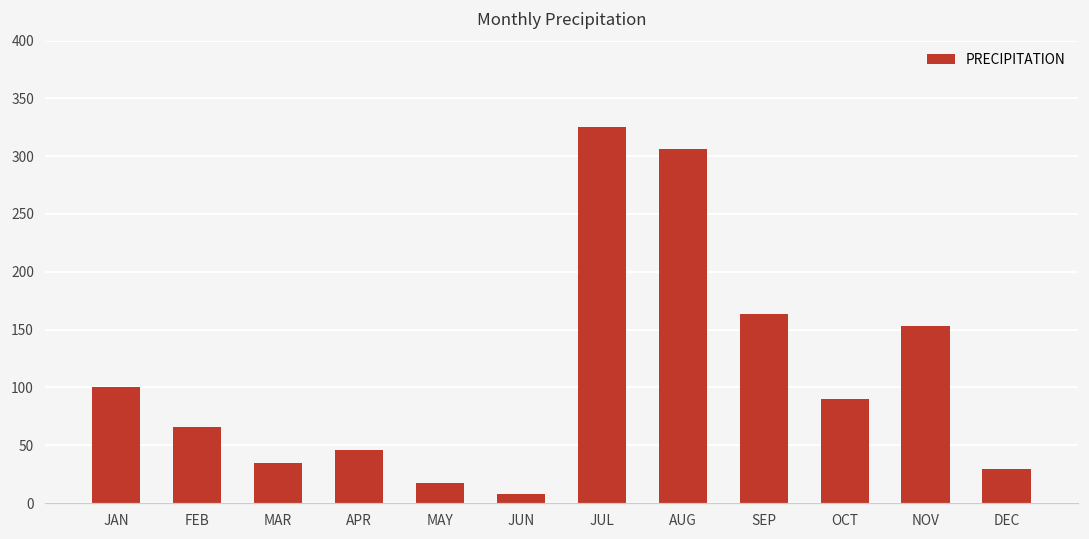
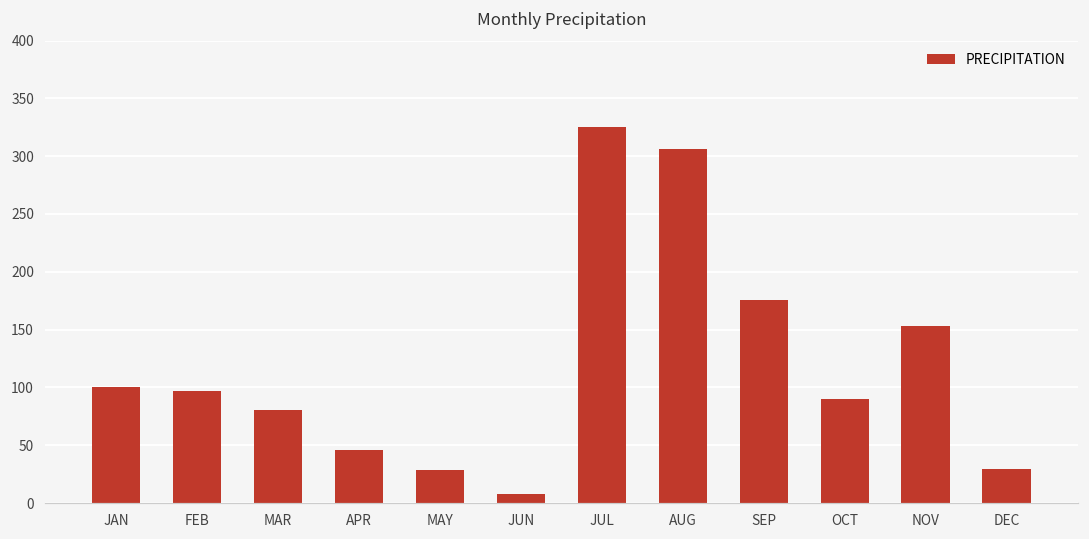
  {
    "JAN": 100,
-   "FEB": 66,
-   "MAR": 34,
+   "FEB": 97,
+   "MAR": 80,
    "APR": 46,
-   "MAY": 18,
+   "MAY": 28,
    "JUN": 8,
    "JUL": 325,
    "AUG": 306,
-   "SEP": 164,
+   "SEP": 175,
    "OCT": 90,
    "NOV": 153,
    "DEC": 30
  }
